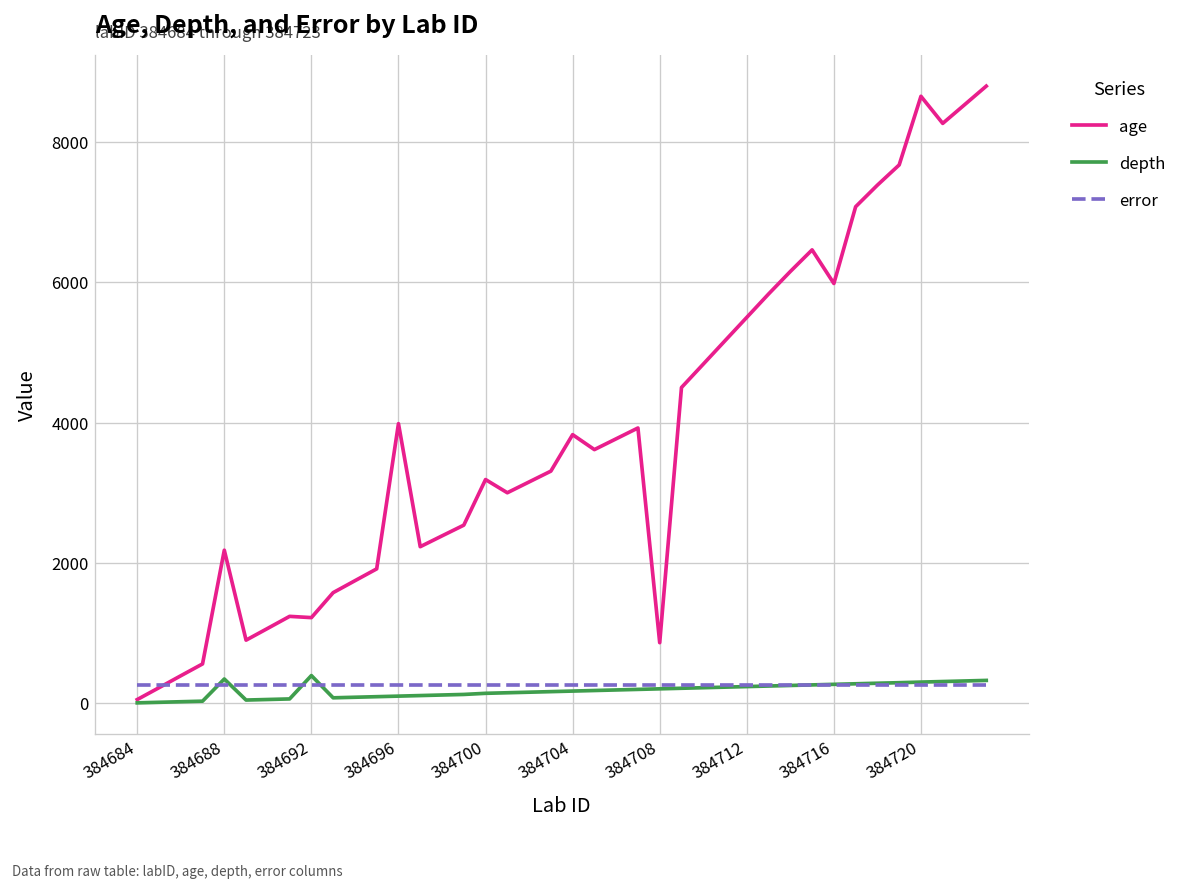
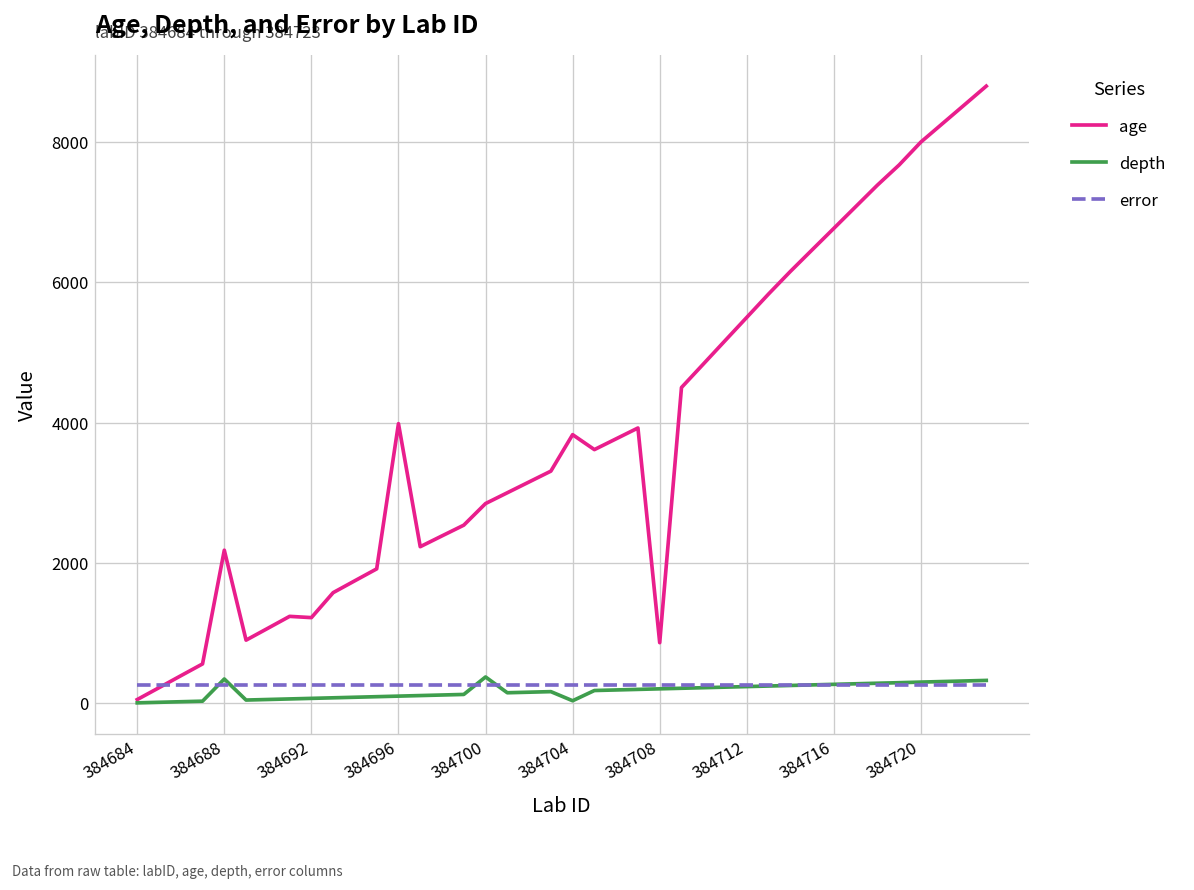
  {
    "age": {
      "384684": 100,
      "384688": 2200,
      "384692": 1200,
      "384696": 4000,
-     "384700": 3200,
+     "384700": 2800,
      "384704": 3800,
      "384708": 900,
      "384712": 5500,
-     "384716": 6000,
-     "384720": 8700
+     "384716": 6800,
+     "384720": 8000
    },
    "depth": {
      "384684": 0,
      "384688": 300,
-     "384692": 400,
+     "384692": 100,
      "384696": 100,
-     "384700": 100,
-     "384704": 200,
+     "384700": 400,
+     "384704": 0,
      "384708": 200
    },
    "error": {
      "384684": 300,
      "384688": 300,
      "384692": 300,
      "384696": 300,
      "384700": 300,
      "384704": 300,
      "384708": 300
    }
  }
